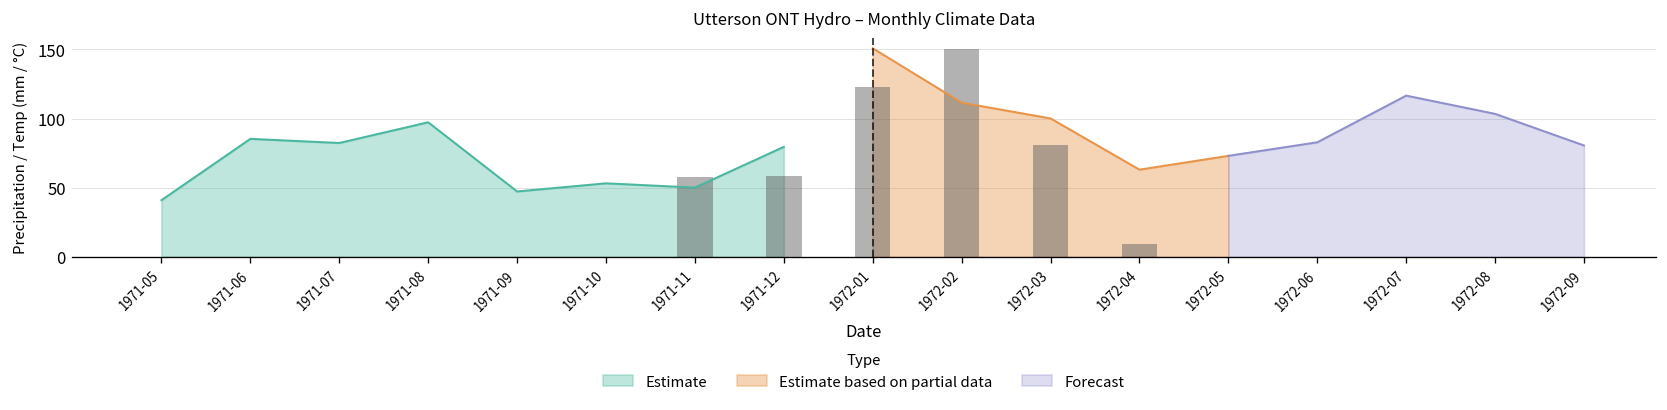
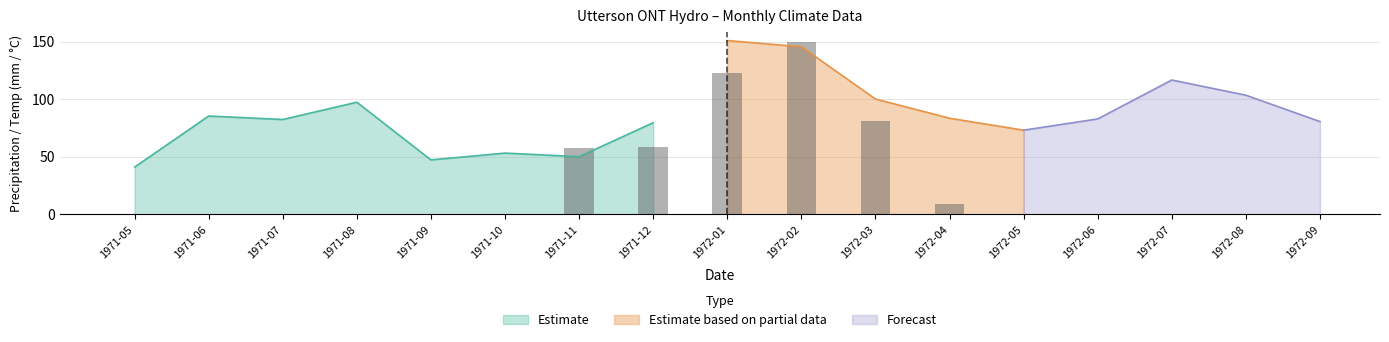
  {
    "Estimate based on partial data": {
      "1972-01": 151,
-     "1972-02": 112,
+     "1972-02": 146,
      "1972-03": 100,
-     "1972-04": 63
+     "1972-04": 83
    }
  }
